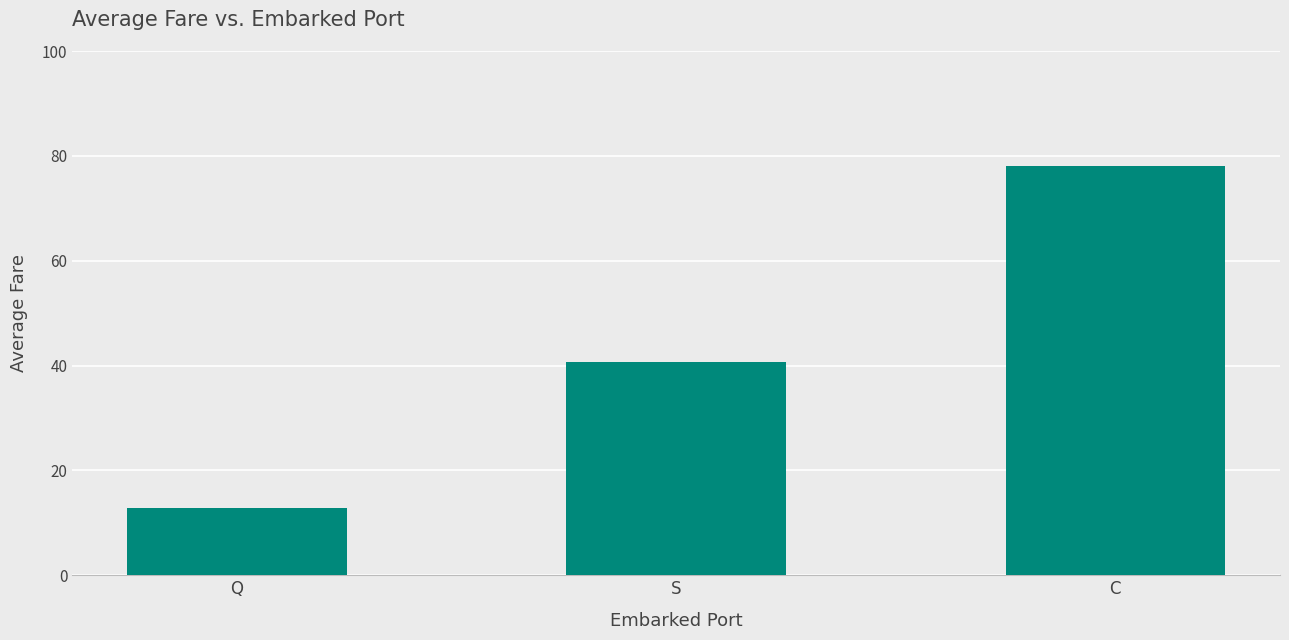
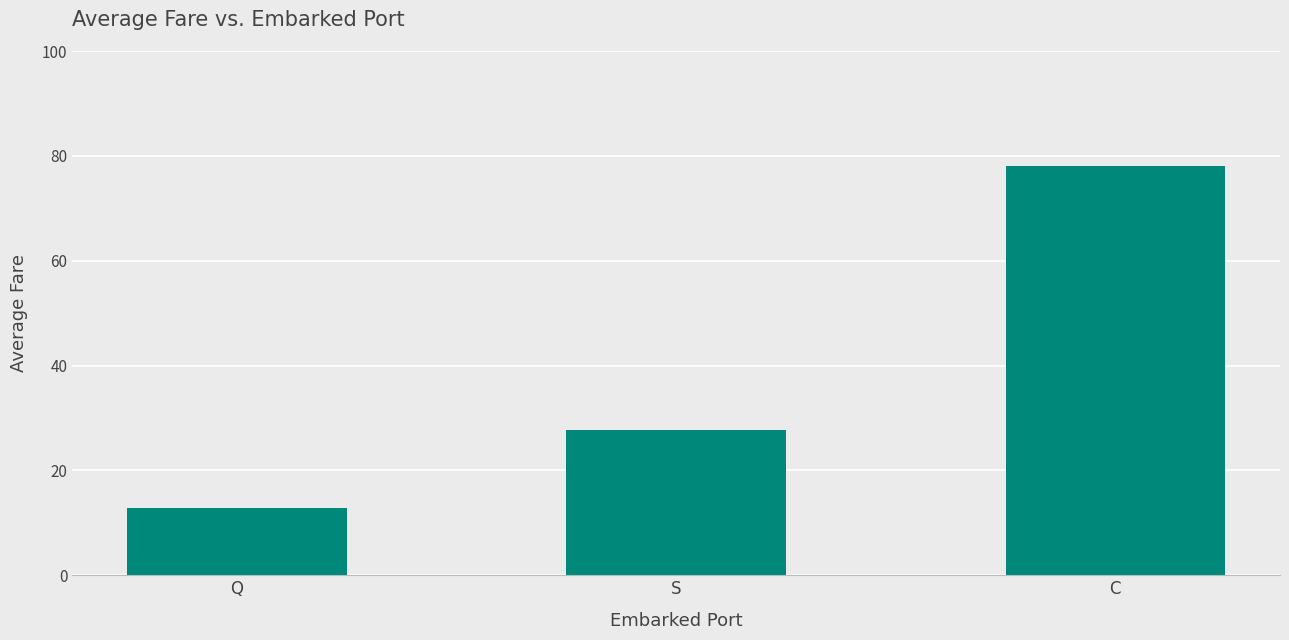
  {
    "Q": 13,
-   "S": 41,
+   "S": 28,
    "C": 78
  }
